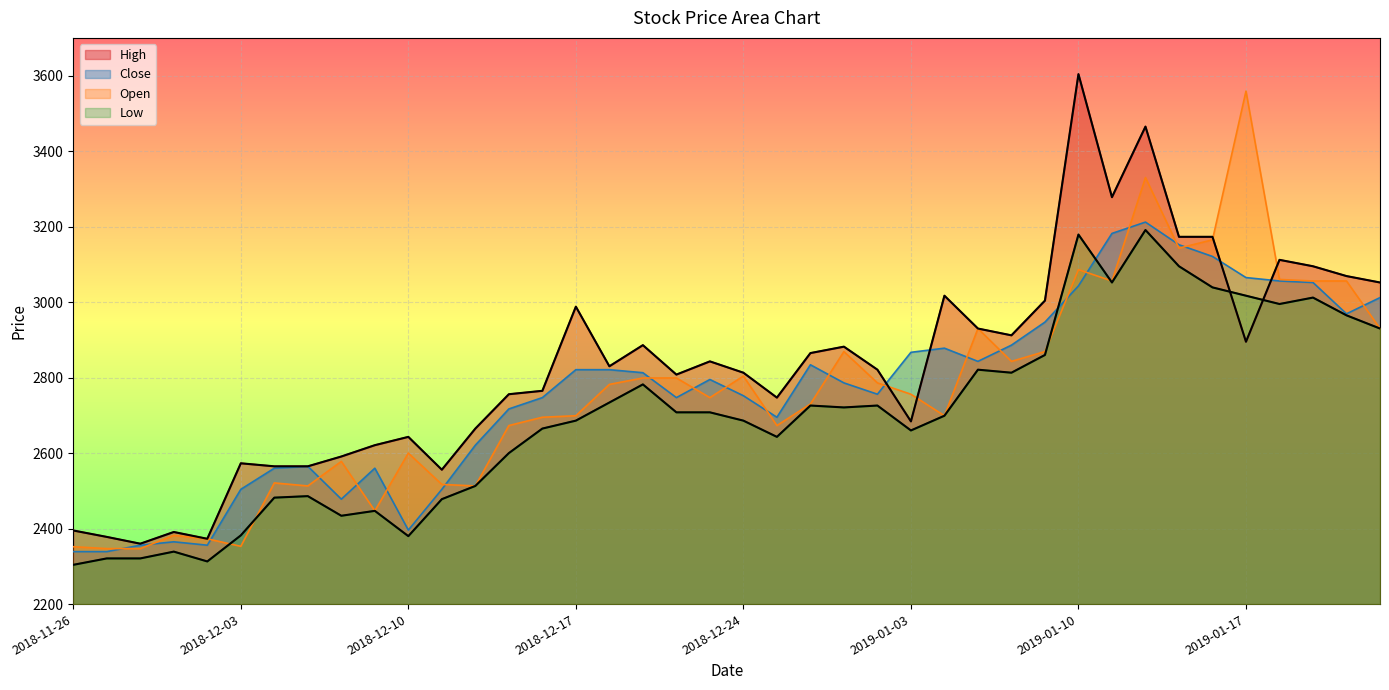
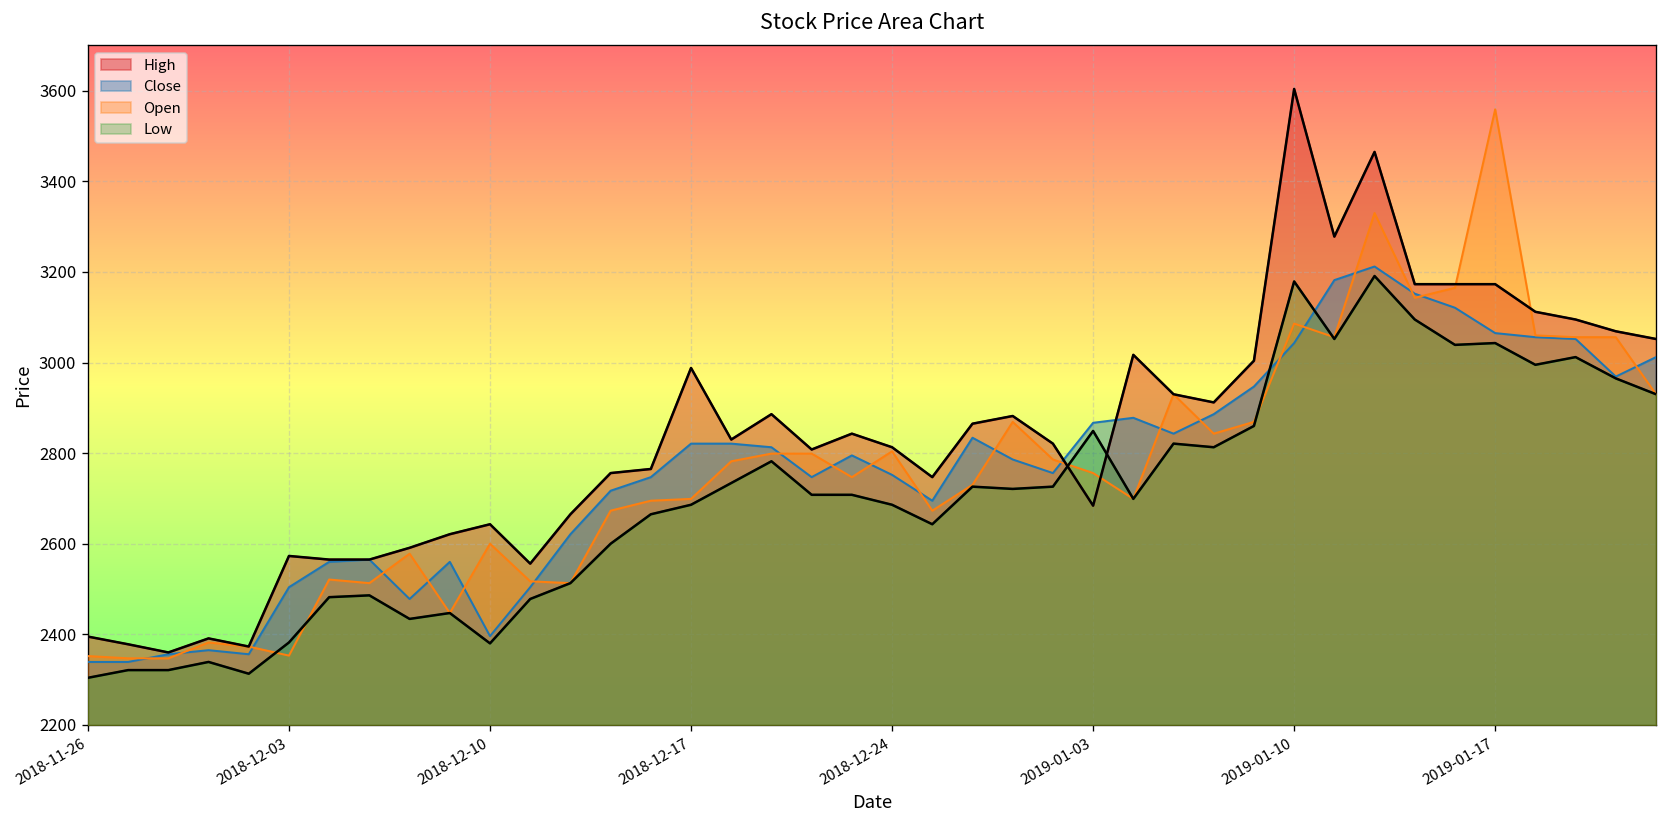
  {
    "High": {
      "2018-11-26": 2400,
      "2018-12-03": 2570,
      "2018-12-10": 2640,
      "2018-12-17": 2990,
      "2018-12-24": 2810,
      "2019-01-03": 2680,
      "2019-01-10": 3600,
-     "2019-01-17": 2900
+     "2019-01-17": 3170
    },
    "Close": {
      "2018-11-26": 2340,
      "2018-12-03": 2500,
      "2018-12-10": 2400,
      "2018-12-17": 2820,
      "2018-12-24": 2750,
      "2019-01-03": 2870,
      "2019-01-10": 3040,
      "2019-01-17": 3070
    },
    "Open": {
      "2018-11-26": 2350,
      "2018-12-03": 2350,
      "2018-12-10": 2600,
      "2018-12-17": 2700,
      "2018-12-24": 2800,
      "2019-01-03": 2760,
      "2019-01-10": 3090,
      "2019-01-17": 3560
    },
    "Low": {
      "2018-11-26": 2300,
      "2018-12-03": 2380,
      "2018-12-10": 2380,
      "2018-12-17": 2690,
      "2018-12-24": 2690,
-     "2019-01-03": 2660,
+     "2019-01-03": 2850,
      "2019-01-10": 3180,
-     "2019-01-17": 3020
+     "2019-01-17": 3040
    }
  }
